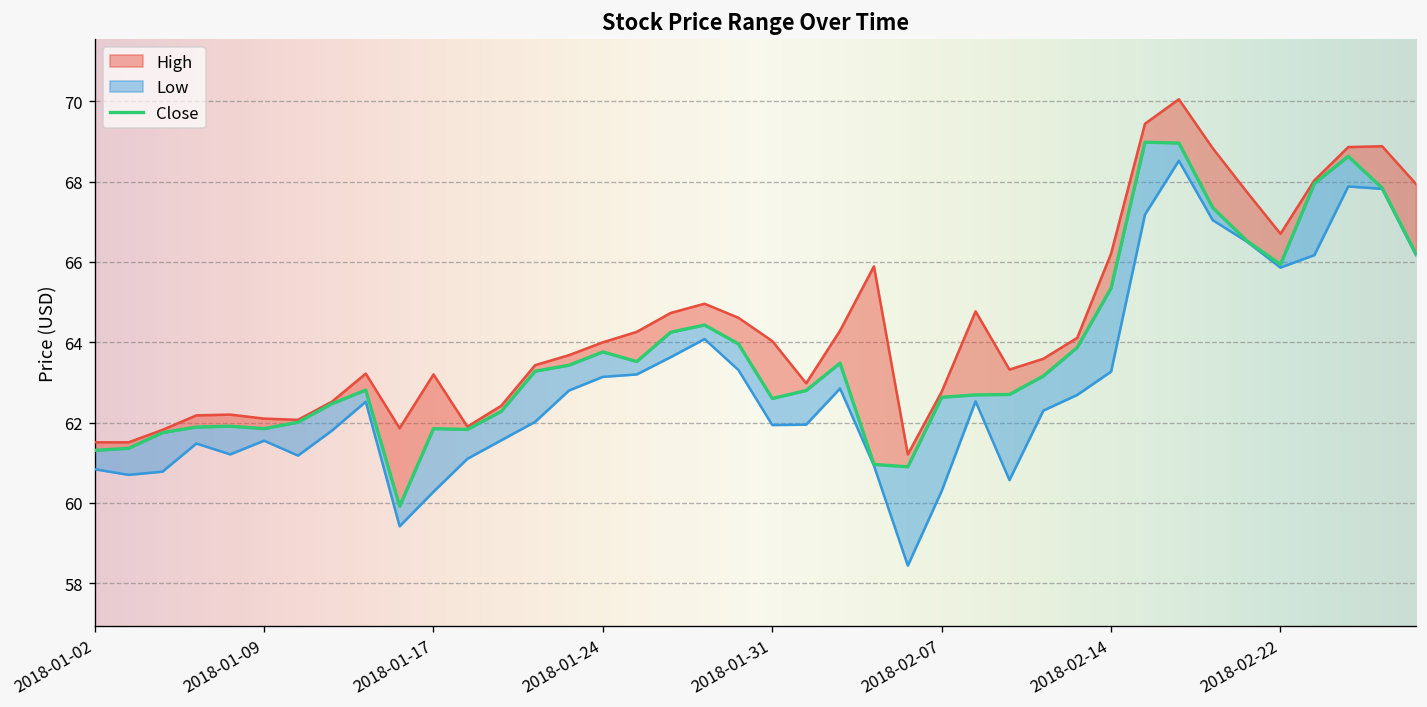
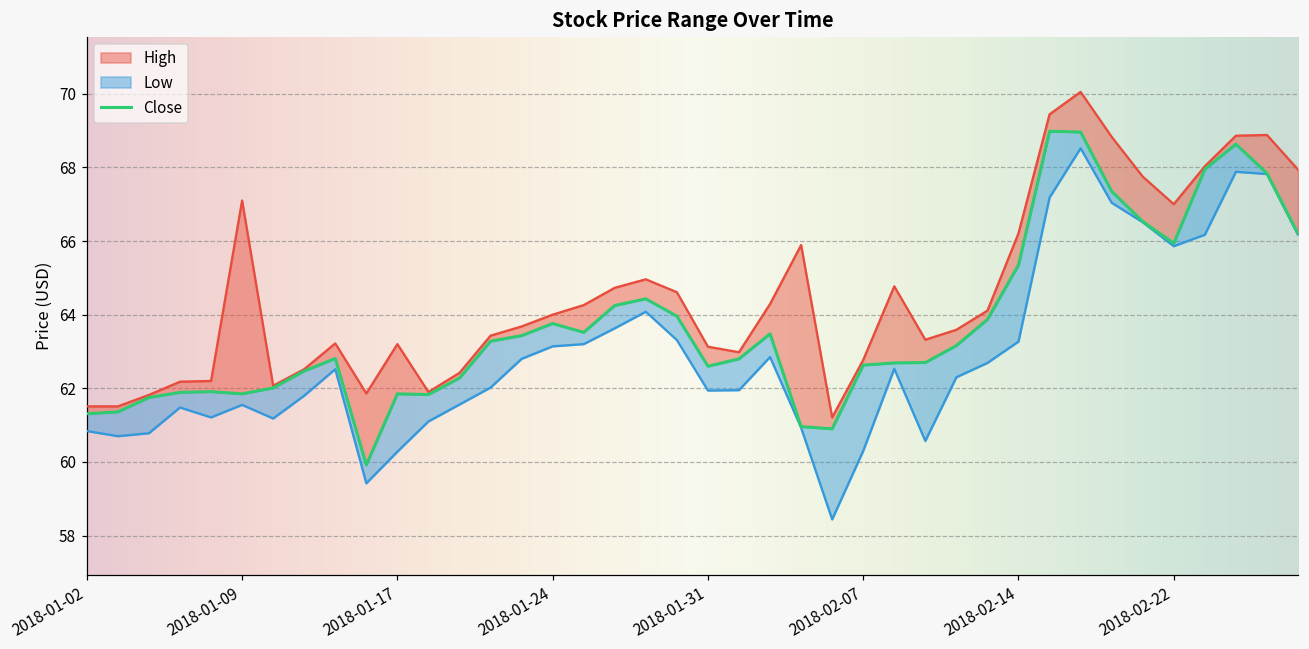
  {
    "High": {
      "2018-01-02": 61.5,
-     "2018-01-09": 62.1,
+     "2018-01-09": 67.1,
      "2018-01-17": 63.2,
      "2018-01-24": 64.0,
-     "2018-01-31": 64.0,
+     "2018-01-31": 63.1,
      "2018-02-07": 62.8,
      "2018-02-14": 66.2,
-     "2018-02-22": 66.7
+     "2018-02-22": 67.0
    }
  }
